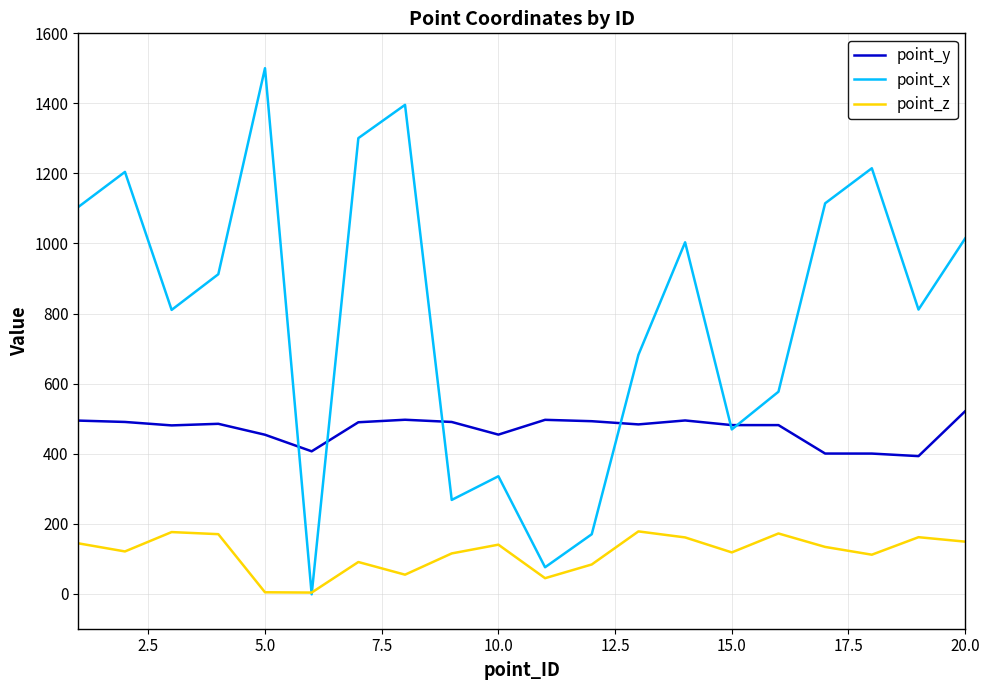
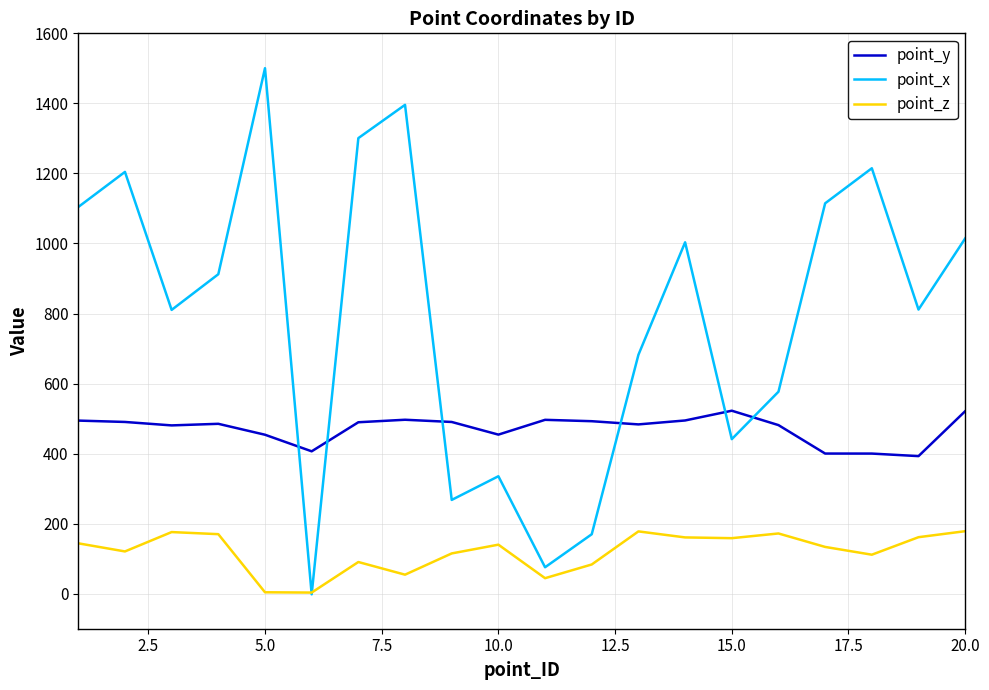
  {
    "point_y": {
      "5.0": 450,
      "10.0": 450,
-     "15.0": 480,
+     "15.0": 520,
      "20.0": 520
    },
    "point_x": {
      "5.0": 1500,
      "10.0": 340,
-     "15.0": 470,
+     "15.0": 440,
      "20.0": 1010
    },
    "point_z": {
      "5.0": 0,
      "10.0": 140,
-     "15.0": 120,
-     "20.0": 150
+     "15.0": 160,
+     "20.0": 180
    }
  }
